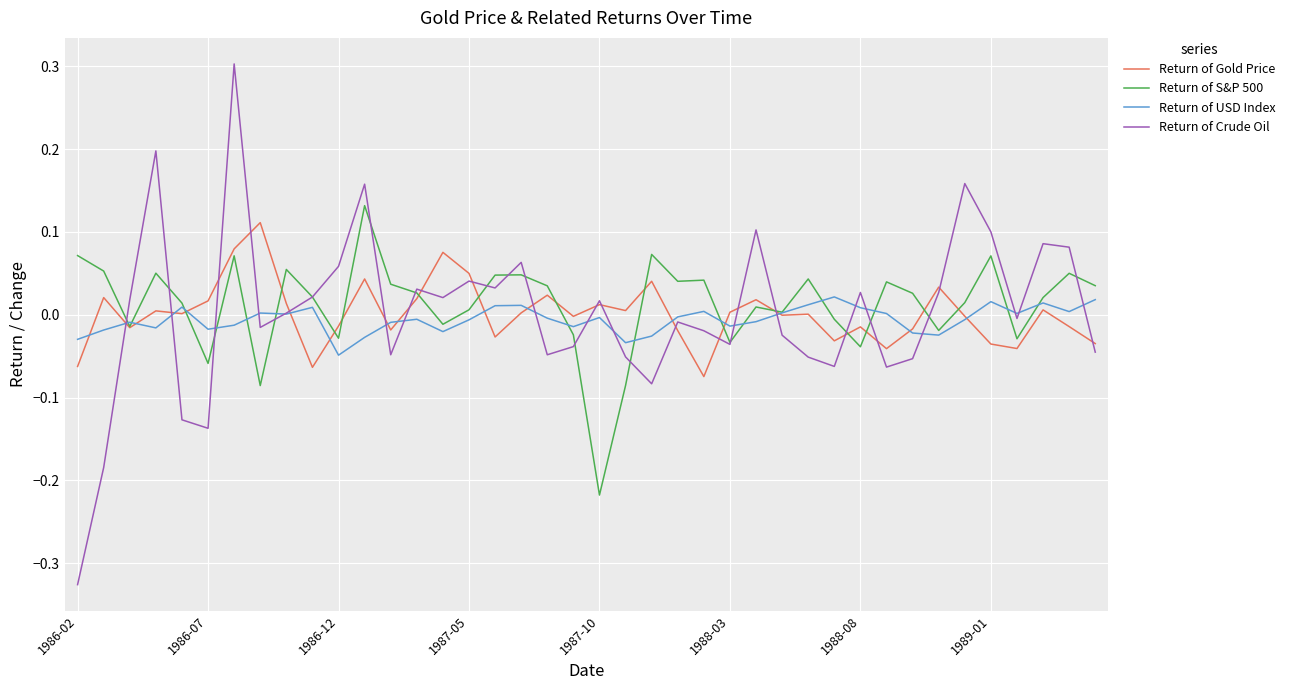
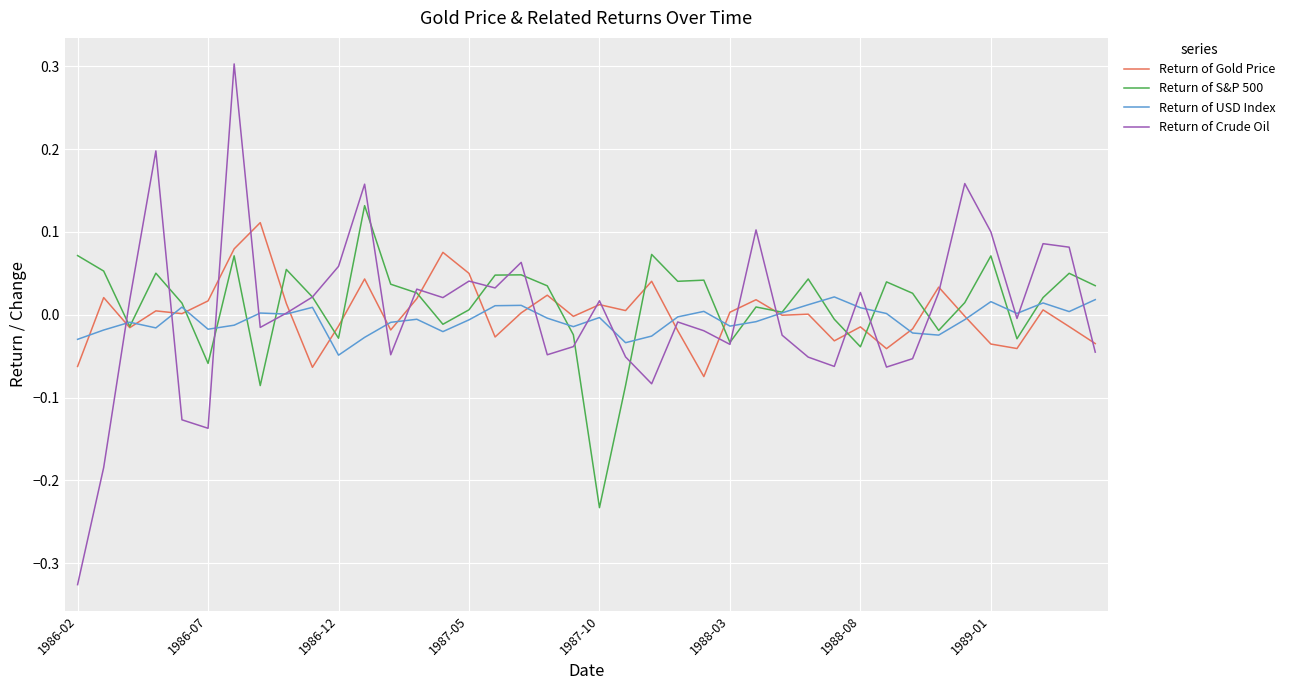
  {
    "Return of Gold Price": {
      "1986-02": -0.06,
      "1986-07": 0.02,
      "1986-12": -0.01,
      "1987-05": 0.05,
      "1987-10": 0.01,
      "1988-03": 0.00,
      "1988-08": -0.01,
      "1989-01": -0.04
    },
    "Return of S&P 500": {
      "1986-02": 0.07,
      "1986-07": -0.06,
      "1986-12": -0.03,
      "1987-05": 0.01,
-     "1987-10": -0.22,
+     "1987-10": -0.23,
      "1988-08": -0.04,
      "1989-01": 0.07
    },
    "Return of USD Index": {
      "1986-02": -0.03,
      "1986-07": -0.02,
      "1986-12": -0.05,
      "1987-05": -0.01,
      "1987-10": 0.00,
      "1988-03": -0.01,
      "1988-08": 0.01,
      "1989-01": 0.02
    },
    "Return of Crude Oil": {
      "1986-02": -0.33,
      "1986-07": -0.14,
      "1986-12": 0.06,
      "1987-05": 0.04,
      "1987-10": 0.02,
      "1988-08": 0.03,
      "1989-01": 0.10
    }
  }
